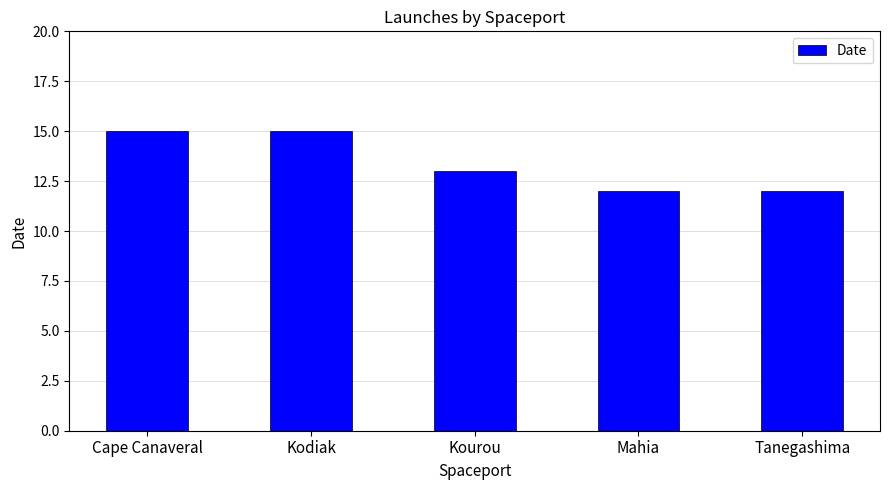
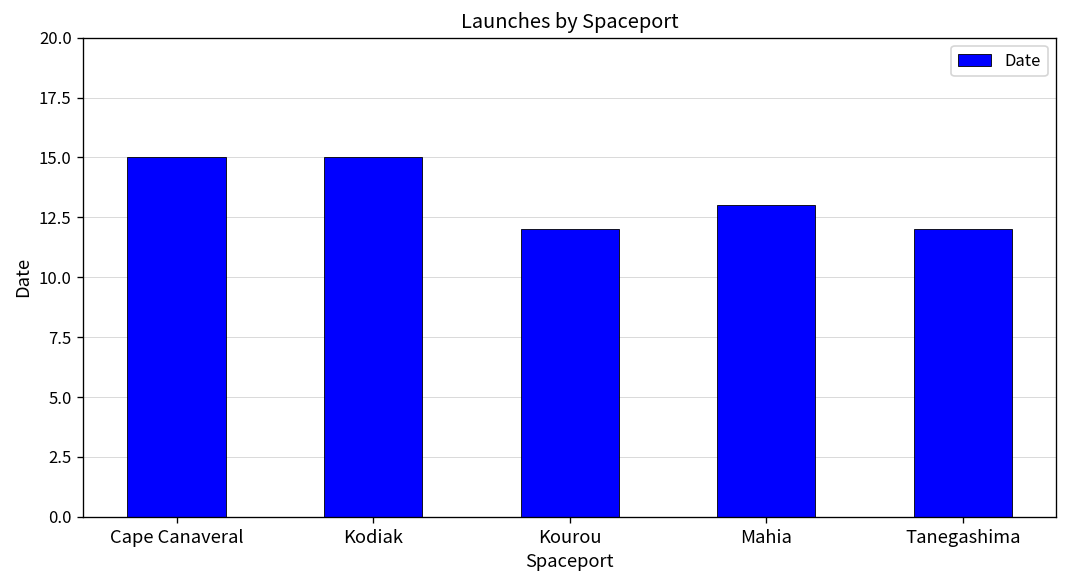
  {
    "Cape Canaveral": 15,
    "Kodiak": 15,
-   "Kourou": 13,
-   "Mahia": 12,
+   "Kourou": 12,
+   "Mahia": 13,
    "Tanegashima": 12
  }
